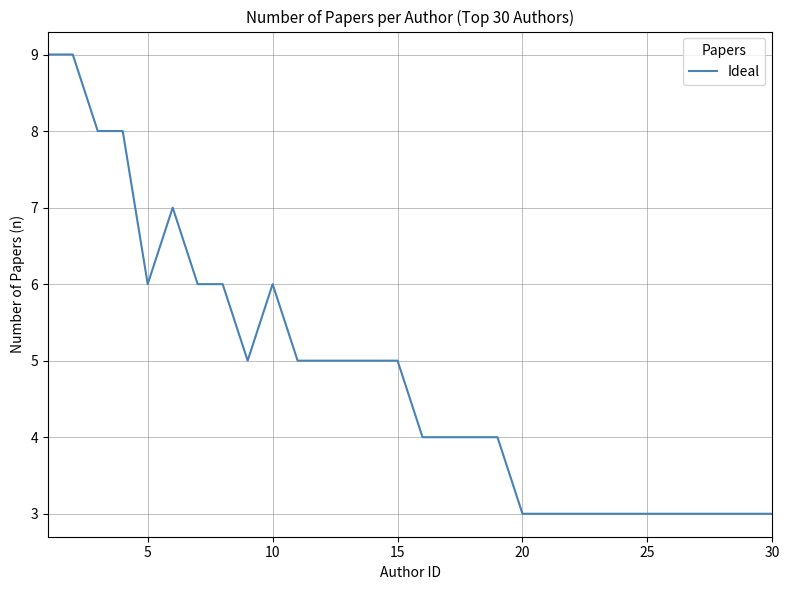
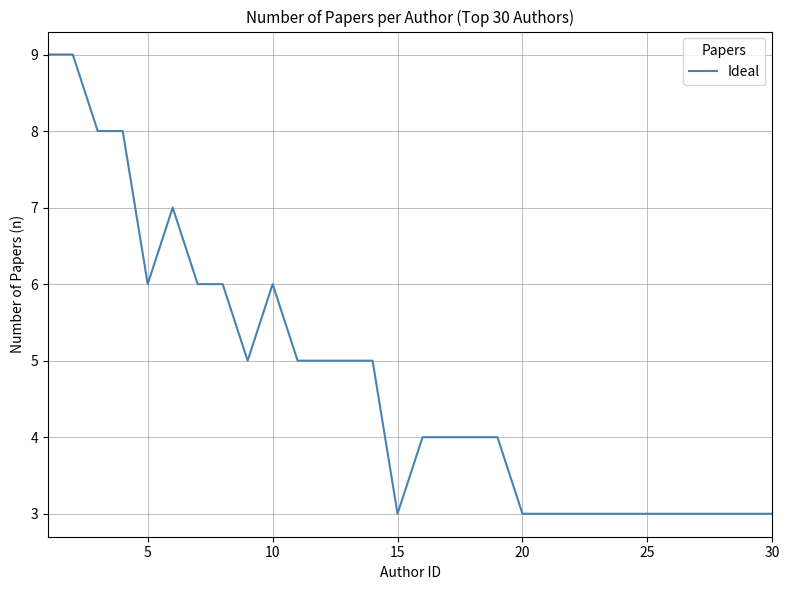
  {
    "5": 6,
    "10": 6,
-   "15": 5,
+   "15": 3,
    "20": 3,
    "25": 3,
    "30": 3
  }
